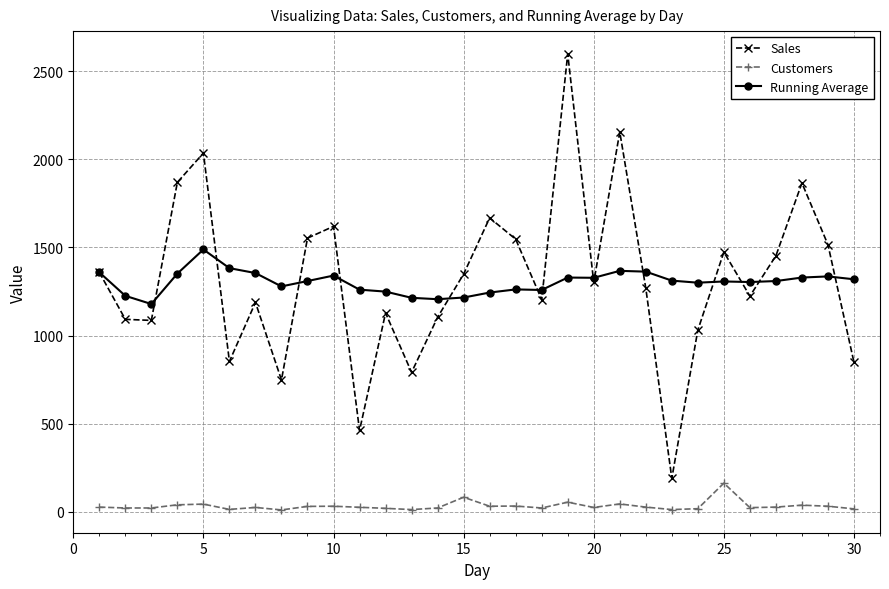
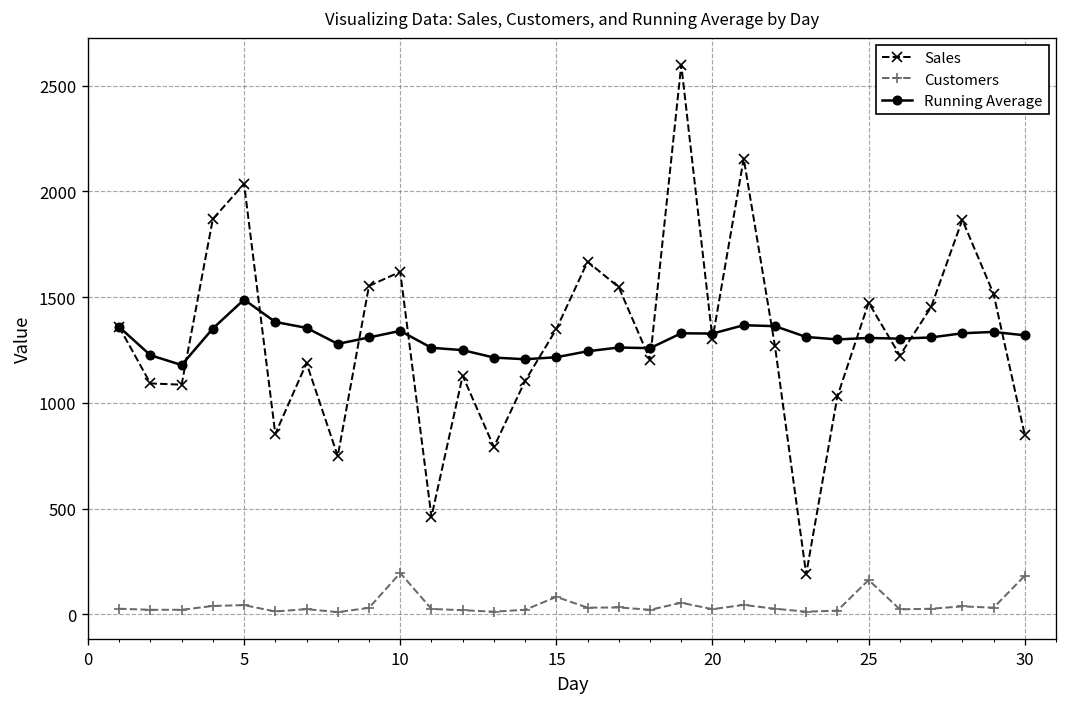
  {
    "Customers": {
      "5": 40,
-     "10": 30,
+     "10": 200,
      "15": 80,
      "20": 20,
      "25": 160,
-     "30": 20
+     "30": 180
    }
  }
